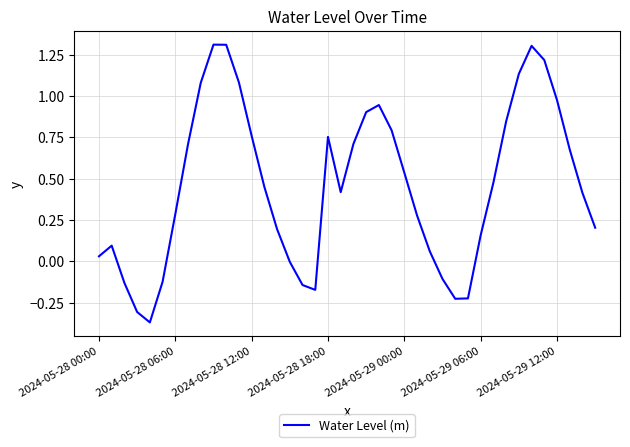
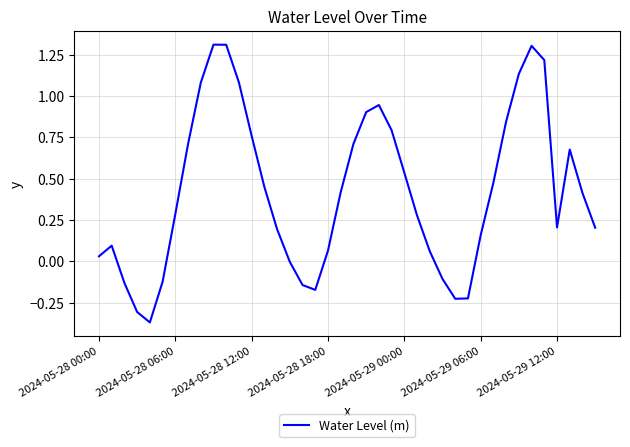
  {
    "2024-05-28 00:00": 0.03,
    "2024-05-28 06:00": 0.29,
    "2024-05-28 12:00": 0.76,
-   "2024-05-28 18:00": 0.75,
+   "2024-05-28 18:00": 0.07,
    "2024-05-29 00:00": 0.54,
    "2024-05-29 06:00": 0.16,
-   "2024-05-29 12:00": 0.98
+   "2024-05-29 12:00": 0.21
  }
